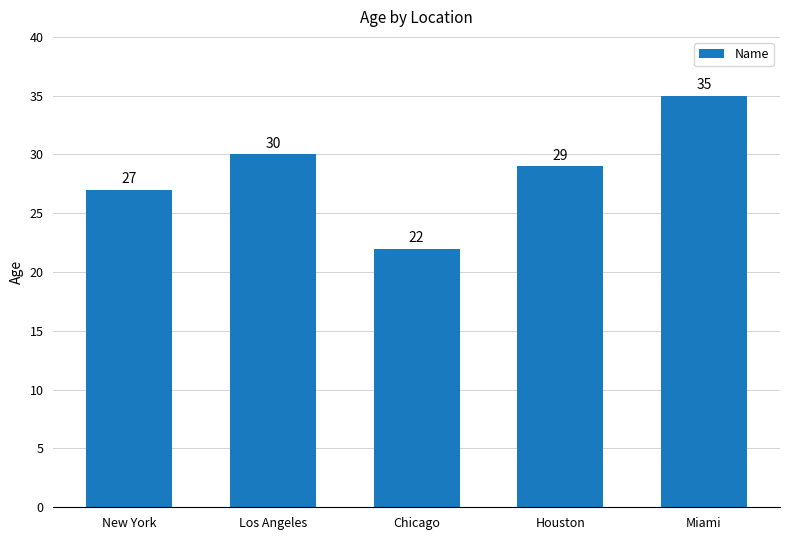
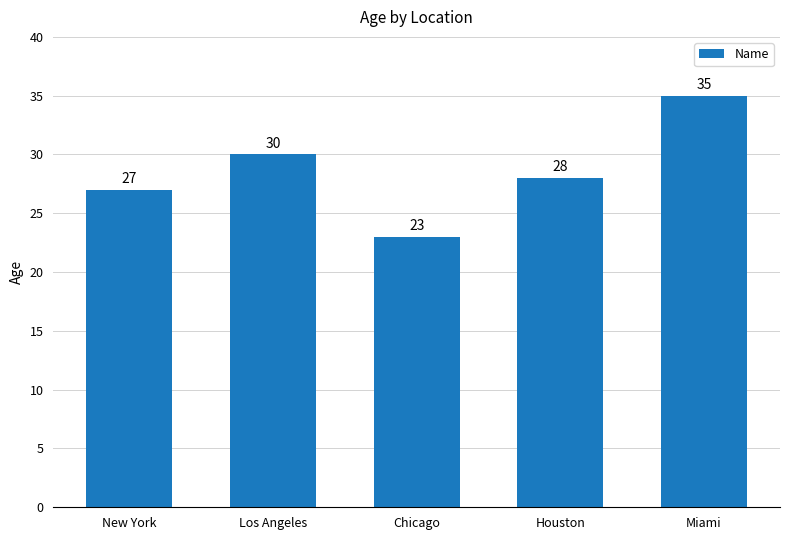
  {
    "New York": 27,
    "Los Angeles": 30,
-   "Chicago": 22,
-   "Houston": 29,
+   "Chicago": 23,
+   "Houston": 28,
    "Miami": 35
  }
